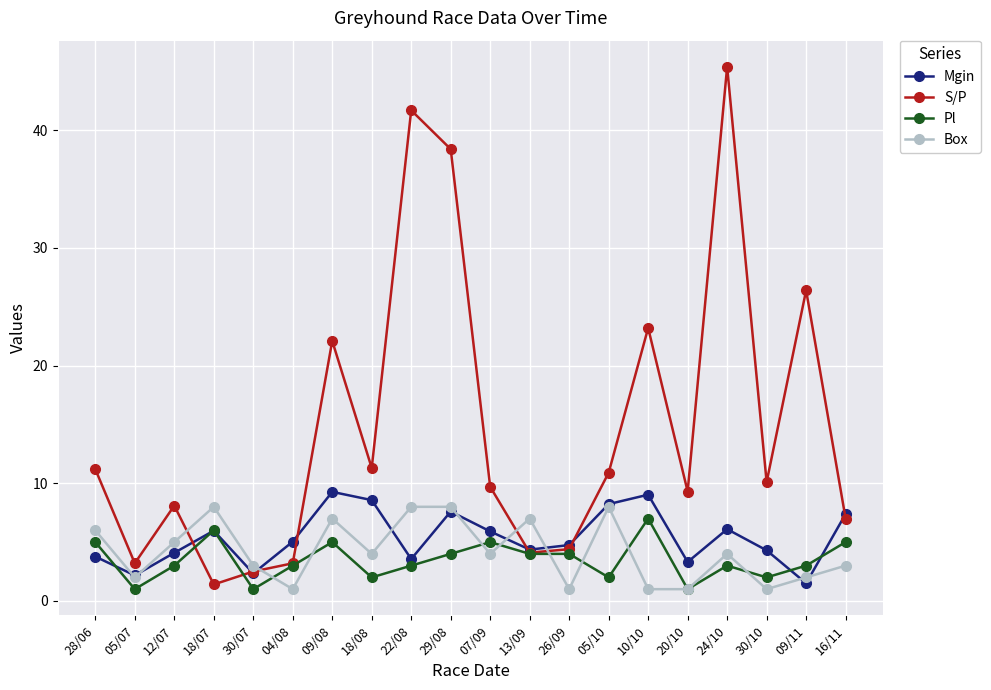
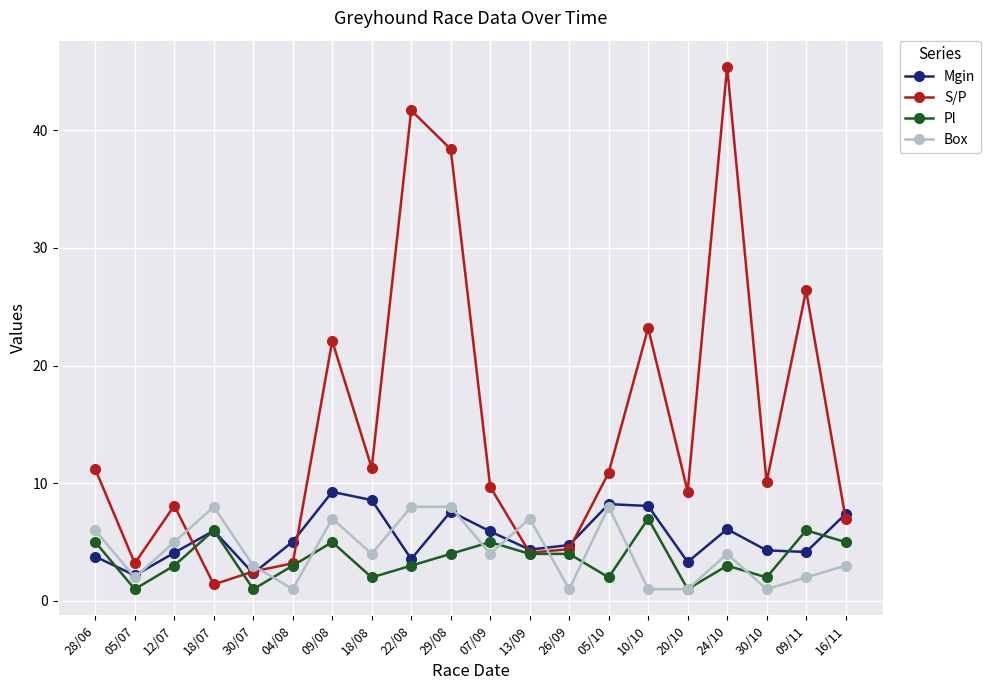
  {
    "Mgin": {
      "28/06": 3.8,
      "12/07": 4.1,
      "04/08": 5.0,
      "09/08": 9.3,
      "18/08": 8.6,
      "22/08": 3.6,
      "29/08": 7.6,
      "07/09": 5.9,
      "13/09": 4.4,
      "26/09": 4.8,
      "05/10": 8.2,
-     "10/10": 9.0,
+     "10/10": 8.1,
      "20/10": 3.3,
      "24/10": 6.1,
      "30/10": 4.3,
-     "09/11": 1.5,
+     "09/11": 4.2,
      "16/11": 7.4
    },
    "S/P": {
      "28/06": 11.2,
      "05/07": 3.2,
      "12/07": 8.1,
      "18/07": 1.4,
      "09/08": 22.1,
      "18/08": 11.3,
      "22/08": 41.7,
      "29/08": 38.4,
      "07/09": 9.7,
      "26/09": 4.4,
      "05/10": 10.9,
      "10/10": 23.2,
      "20/10": 9.3,
      "24/10": 45.4,
      "30/10": 10.1,
      "09/11": 26.4,
      "16/11": 7.0
    },
    "Pl": {
      "28/06": 5,
      "05/07": 1,
      "12/07": 3,
      "30/07": 1,
      "09/08": 5,
      "18/08": 2,
      "22/08": 3,
      "29/08": 4,
      "07/09": 5,
      "26/09": 4,
      "05/10": 2,
      "10/10": 7,
      "24/10": 3,
      "30/10": 2,
-     "09/11": 3,
+     "09/11": 6,
      "16/11": 5
    },
    "Box": {
      "28/06": 6.0,
      "12/07": 5.0,
      "18/07": 8.0,
      "30/07": 3.0,
      "04/08": 1.0,
      "09/08": 7.0,
      "18/08": 4.0,
      "22/08": 8.0,
      "29/08": 8.0,
      "07/09": 4.0,
      "13/09": 7.0,
      "26/09": 1.0,
      "05/10": 8.0,
      "10/10": 1.0,
      "24/10": 4.0,
      "30/10": 1.0,
      "09/11": 2.0,
      "16/11": 3.0
    }
  }
